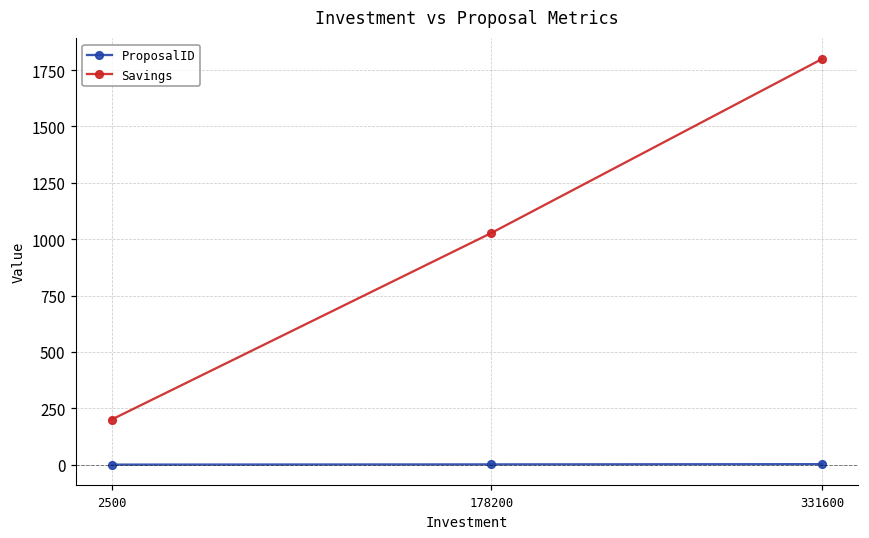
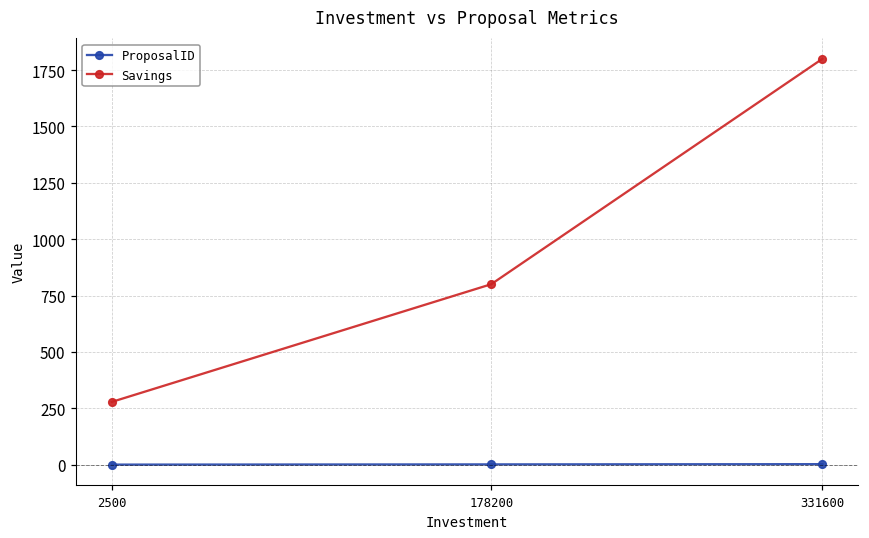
  {
    "ProposalID": {
      "2500": 0,
      "178200": 0,
      "331600": 0
    },
    "Savings": {
-     "2500": 200,
-     "178200": 1030,
+     "2500": 280,
+     "178200": 800,
      "331600": 1800
    }
  }
